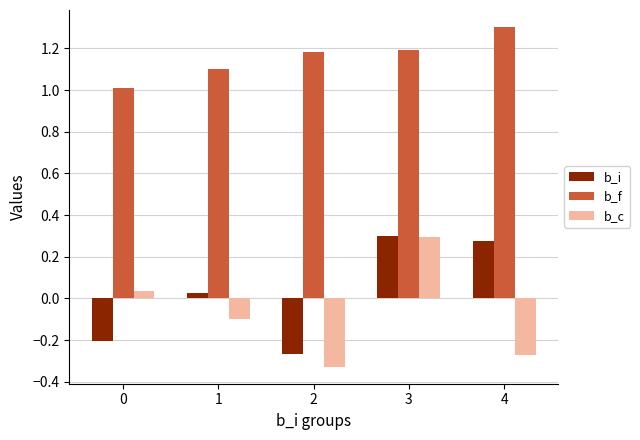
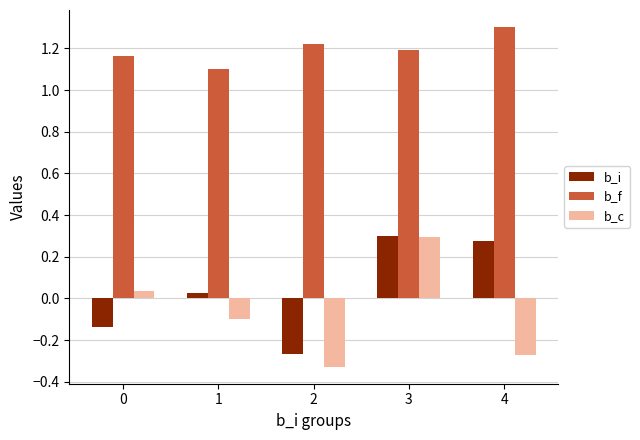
  {
    "b_i": {
-     "0": -0.20,
+     "0": -0.14,
      "1": 0.02,
      "2": -0.27,
      "3": 0.30,
      "4": 0.27
    },
    "b_f": {
-     "0": 1.01,
+     "0": 1.16,
      "1": 1.10,
-     "2": 1.18,
+     "2": 1.22,
      "3": 1.19,
      "4": 1.30
    },
    "b_c": {
      "0": 0.04,
      "1": -0.10,
      "2": -0.33,
      "3": 0.29,
      "4": -0.27
    }
  }
